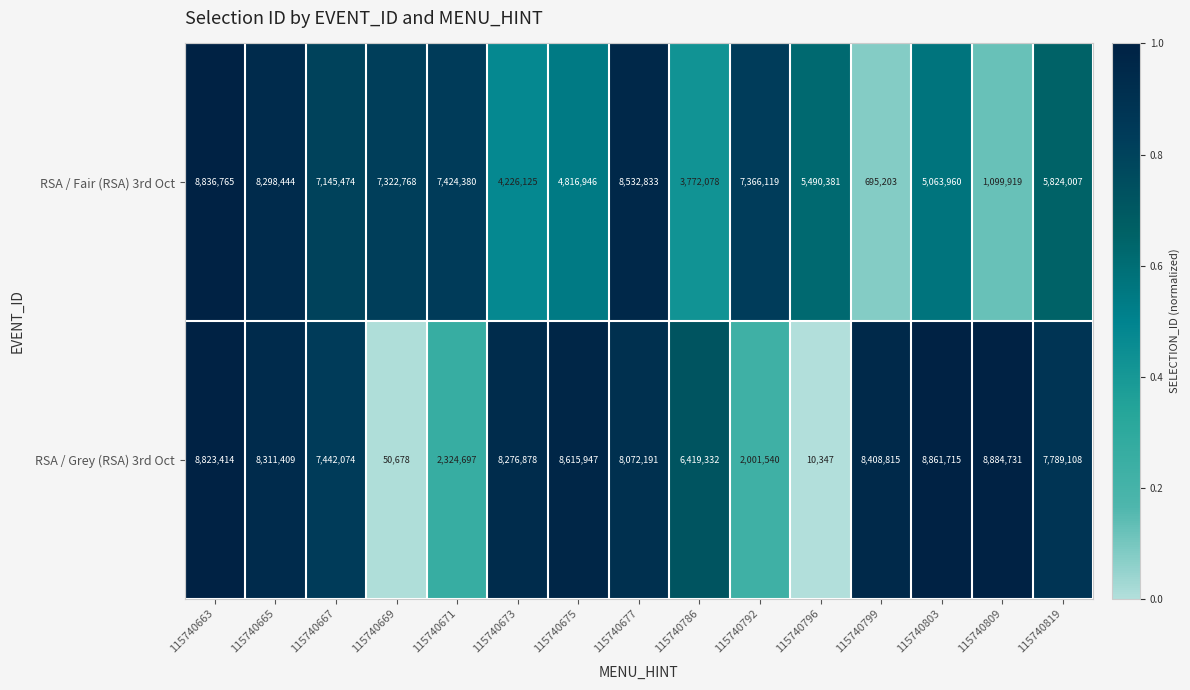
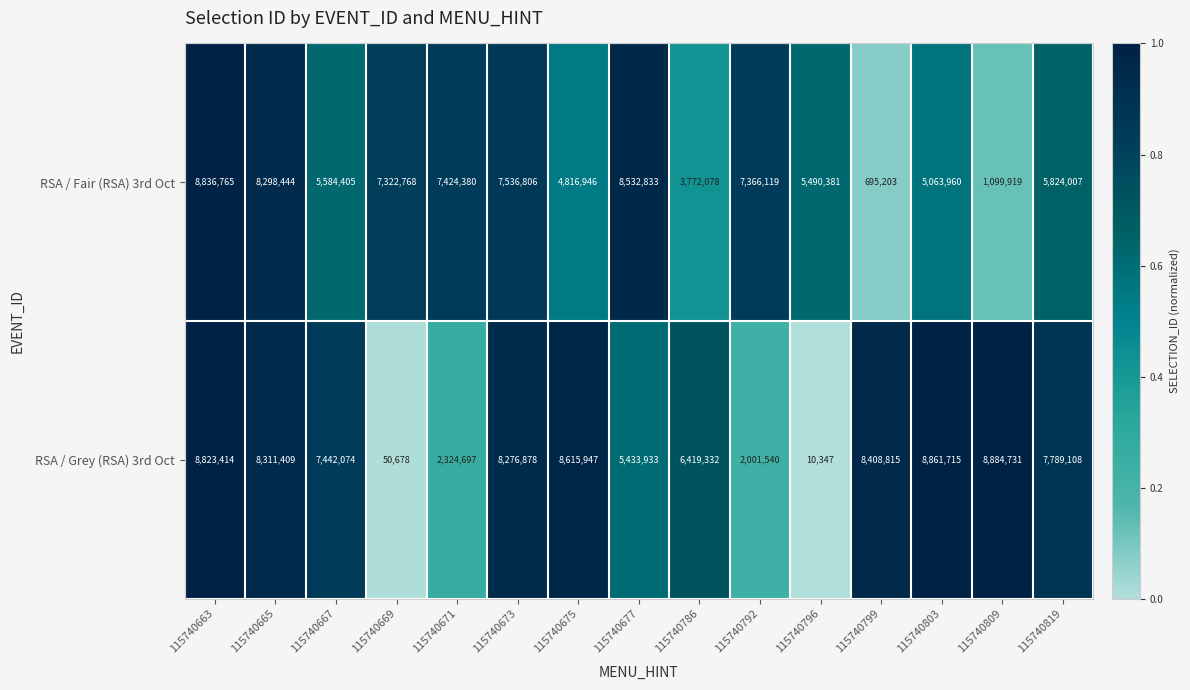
  {
    "RSA / Fair (RSA) 3rd Oct": {
      "115740663": "8,836,765",
      "115740665": "8,298,444",
-     "115740667": "7,145,474",
+     "115740667": "5,584,405",
      "115740669": "7,322,768",
      "115740671": "7,424,380",
-     "115740673": "4,226,125",
+     "115740673": "7,536,806",
      "115740675": "4,816,946",
      "115740677": "8,532,833",
      "115740786": "3,772,078",
      "115740792": "7,366,119",
      "115740796": "5,490,381",
      "115740799": "695,203",
      "115740803": "5,063,960",
      "115740809": "1,099,919",
      "115740819": "5,824,007"
    },
    "RSA / Grey (RSA) 3rd Oct": {
      "115740663": "8,823,414",
      "115740665": "8,311,409",
      "115740667": "7,442,074",
      "115740669": "50,678",
      "115740671": "2,324,697",
      "115740673": "8,276,878",
      "115740675": "8,615,947",
-     "115740677": "8,072,191",
+     "115740677": "5,433,933",
      "115740786": "6,419,332",
      "115740792": "2,001,540",
      "115740796": "10,347",
      "115740799": "8,408,815",
      "115740803": "8,861,715",
      "115740809": "8,884,731",
      "115740819": "7,789,108"
    }
  }
